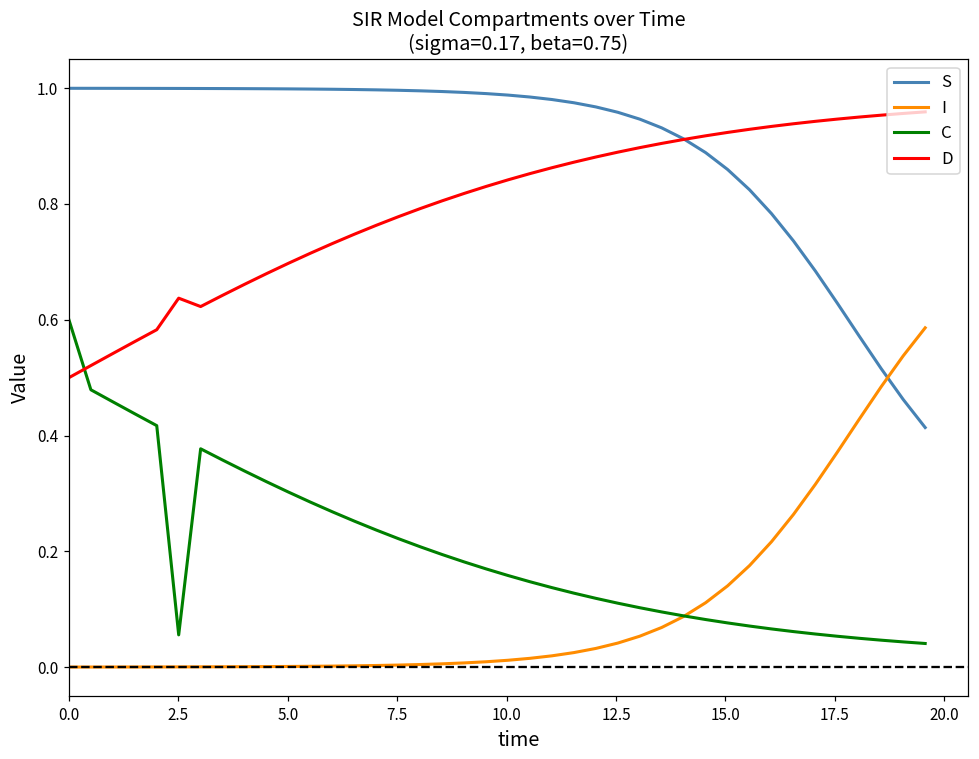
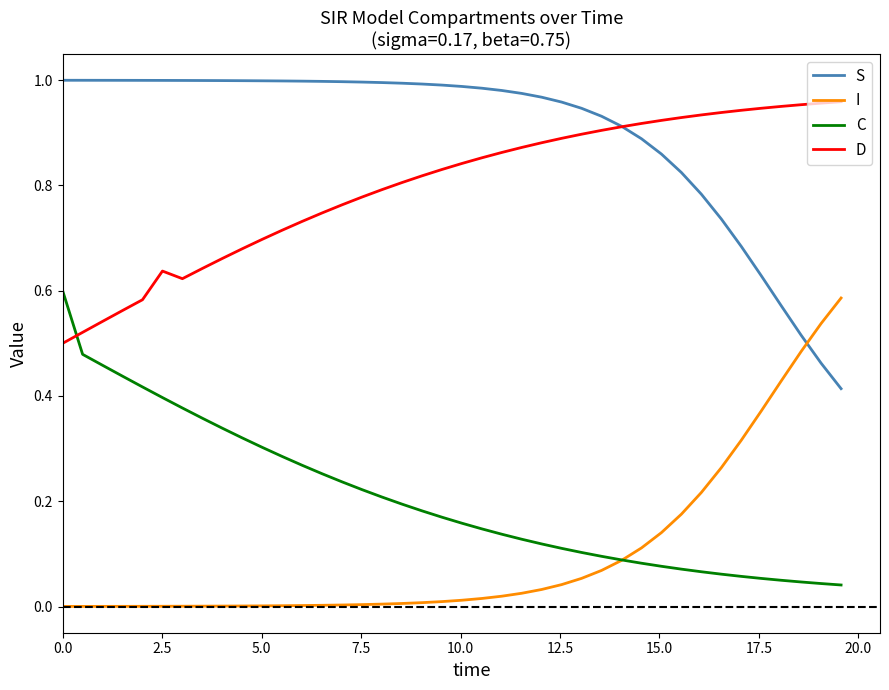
  {
    "S": {
      "0.0": 1.00,
      "2.5": 1.00
    },
    "I": {
      "0.0": 0.00,
      "2.5": 0.00
    },
    "C": {
      "0.0": 0.60,
-     "2.5": 0.06
+     "2.5": 0.40
    },
    "D": {
      "0.0": 0.50,
      "2.5": 0.64
    }
  }
